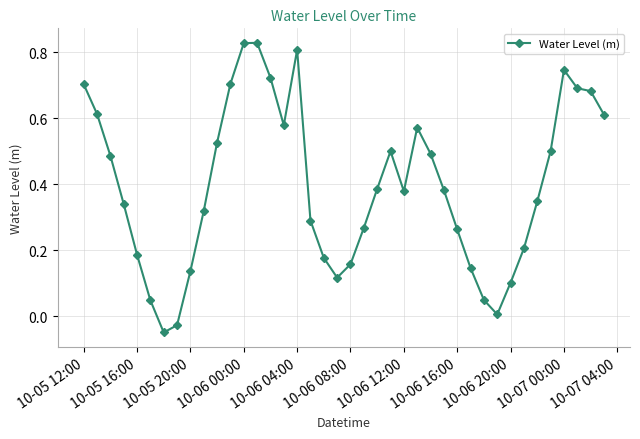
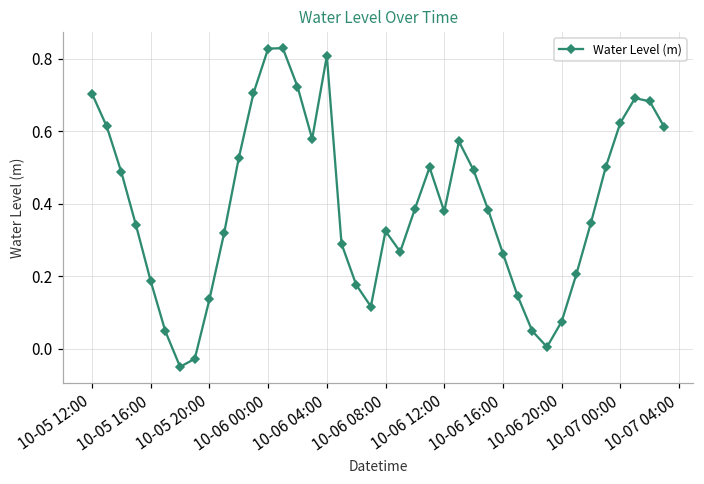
  {
    "10-05 12:00": 0.70,
    "10-05 16:00": 0.19,
    "10-05 20:00": 0.14,
    "10-06 00:00": 0.83,
    "10-06 04:00": 0.81,
-   "10-06 08:00": 0.16,
+   "10-06 08:00": 0.32,
    "10-06 12:00": 0.38,
    "10-06 16:00": 0.26,
-   "10-06 20:00": 0.10,
-   "10-07 00:00": 0.75
+   "10-06 20:00": 0.08,
+   "10-07 00:00": 0.62
  }
